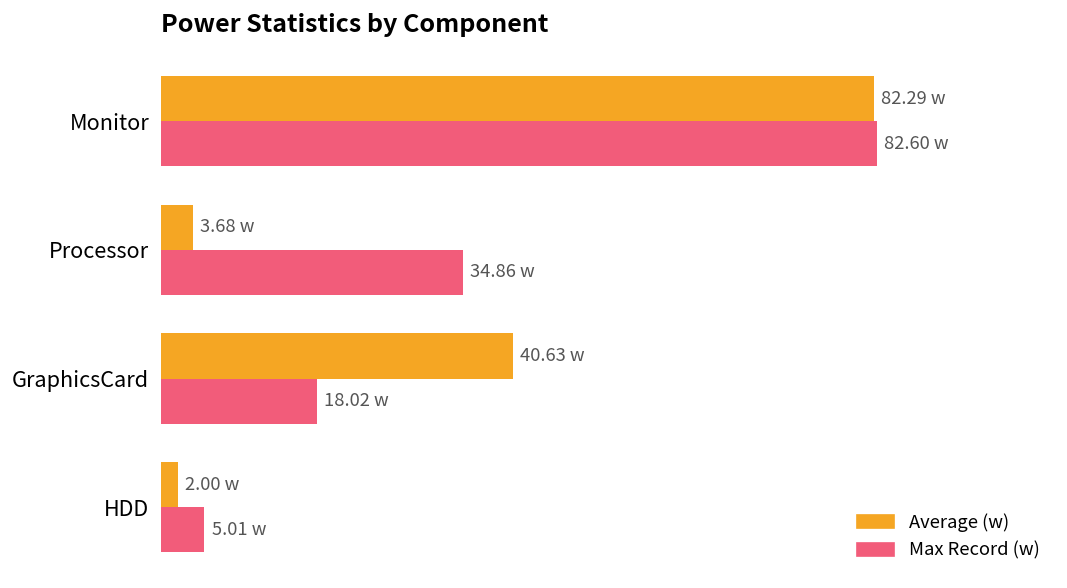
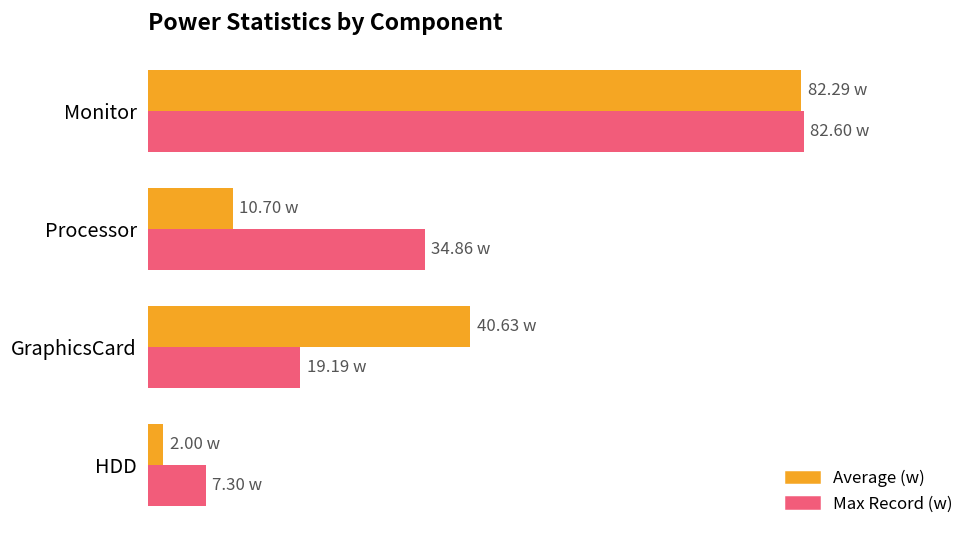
  {
    "Average (w)": {
      "Monitor": 82.29,
-     "Processor": 3.68,
+     "Processor": 10.70,
      "GraphicsCard": 40.63,
      "HDD": 2.00
    },
    "Max Record (w)": {
      "Monitor": 82.60,
      "Processor": 34.86,
-     "GraphicsCard": 18.02,
-     "HDD": 5.01
+     "GraphicsCard": 19.19,
+     "HDD": 7.30
    }
  }
